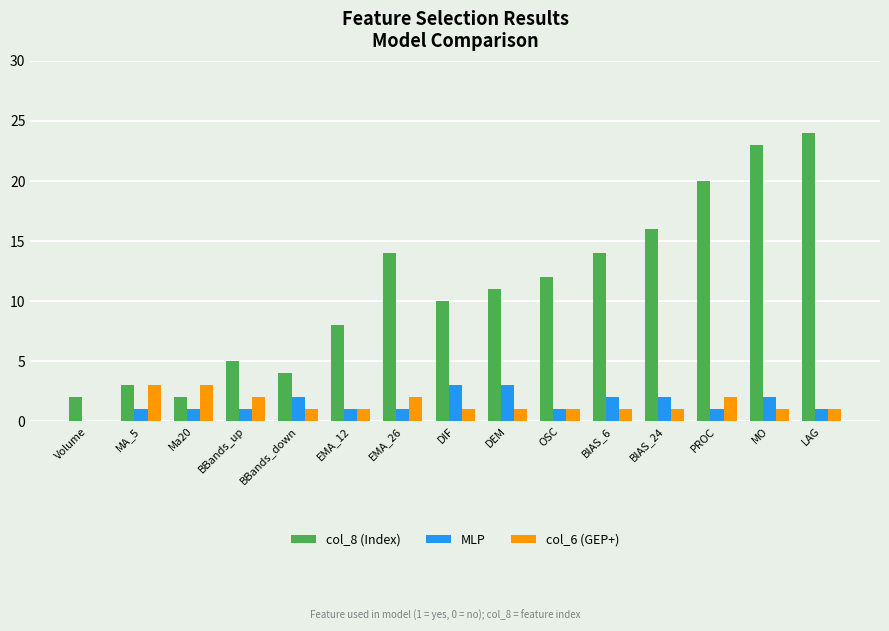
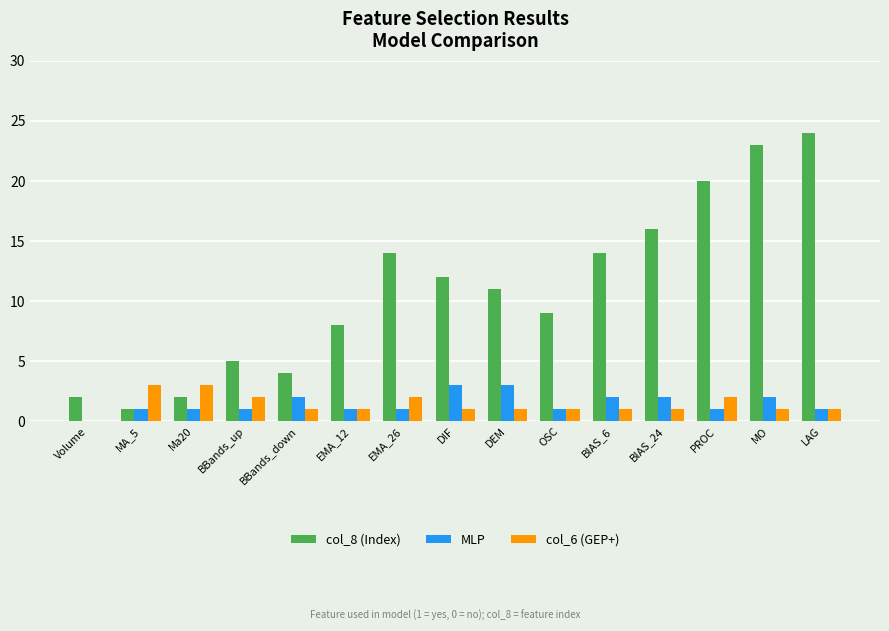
  {
    "col_8 (Index)": {
      "Volume": 2,
-     "MA_5": 3,
+     "MA_5": 1,
      "Ma20": 2,
      "BBands_up": 5,
      "BBands_down": 4,
      "EMA_12": 8,
      "EMA_26": 14,
-     "DIF": 10,
+     "DIF": 12,
      "DEM": 11,
-     "OSC": 12,
+     "OSC": 9,
      "BIAS_6": 14,
      "BIAS_24": 16,
      "PROC": 20,
      "MO": 23,
      "LAG": 24
    },
    "MLP": {
      "Volume": 0,
      "MA_5": 1,
      "Ma20": 1,
      "BBands_up": 1,
      "BBands_down": 2,
      "EMA_12": 1,
      "EMA_26": 1,
      "DIF": 3,
      "DEM": 3,
      "OSC": 1,
      "BIAS_6": 2,
      "BIAS_24": 2,
      "PROC": 1,
      "MO": 2,
      "LAG": 1
    },
    "col_6 (GEP+)": {
      "Volume": 0,
      "MA_5": 3,
      "Ma20": 3,
      "BBands_up": 2,
      "BBands_down": 1,
      "EMA_12": 1,
      "EMA_26": 2,
      "DIF": 1,
      "DEM": 1,
      "OSC": 1,
      "BIAS_6": 1,
      "BIAS_24": 1,
      "PROC": 2,
      "MO": 1,
      "LAG": 1
    }
  }
